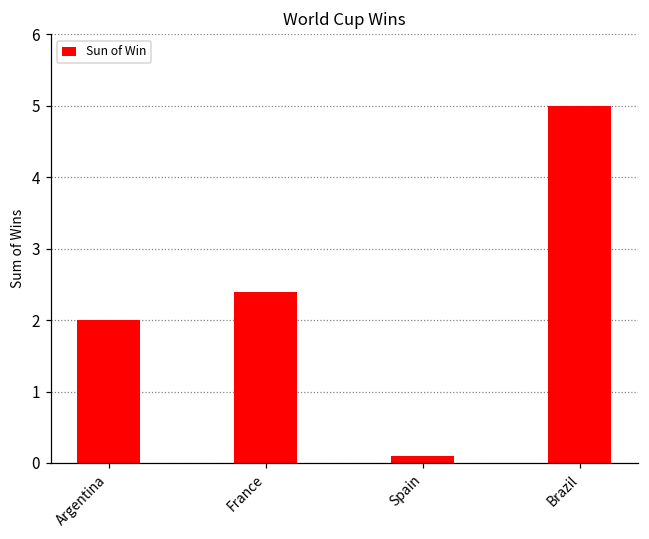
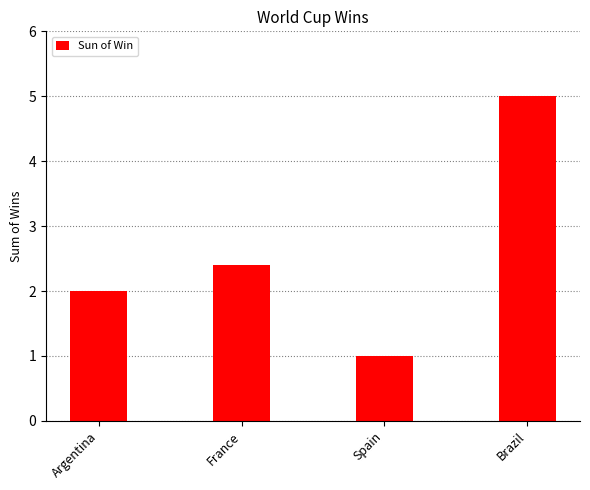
  {
    "Argentina": 2.0,
    "France": 2.4,
-   "Spain": 0.1,
+   "Spain": 1.0,
    "Brazil": 5.0
  }
